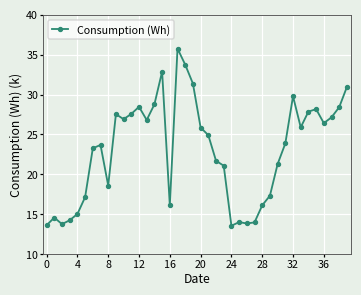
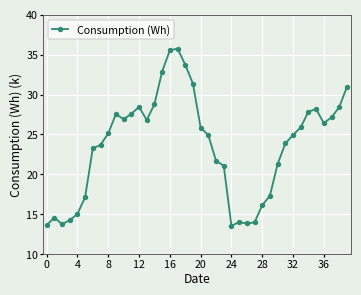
  {
    "0": 14,
    "4": 15,
-   "8": 19,
+   "8": 25,
    "12": 28,
-   "16": 16,
+   "16": 36,
    "20": 26,
    "24": 14,
    "28": 16,
-   "32": 30,
+   "32": 25,
    "36": 26
  }
